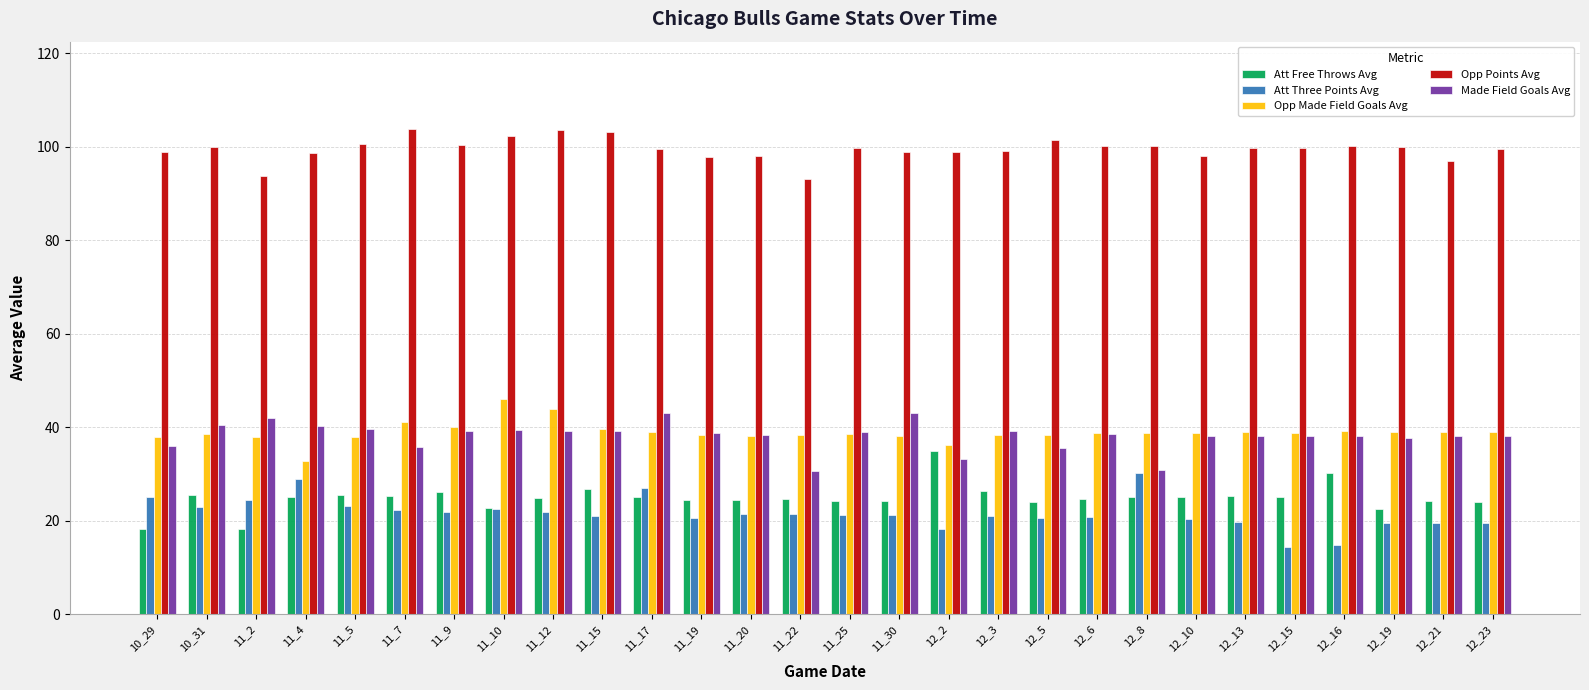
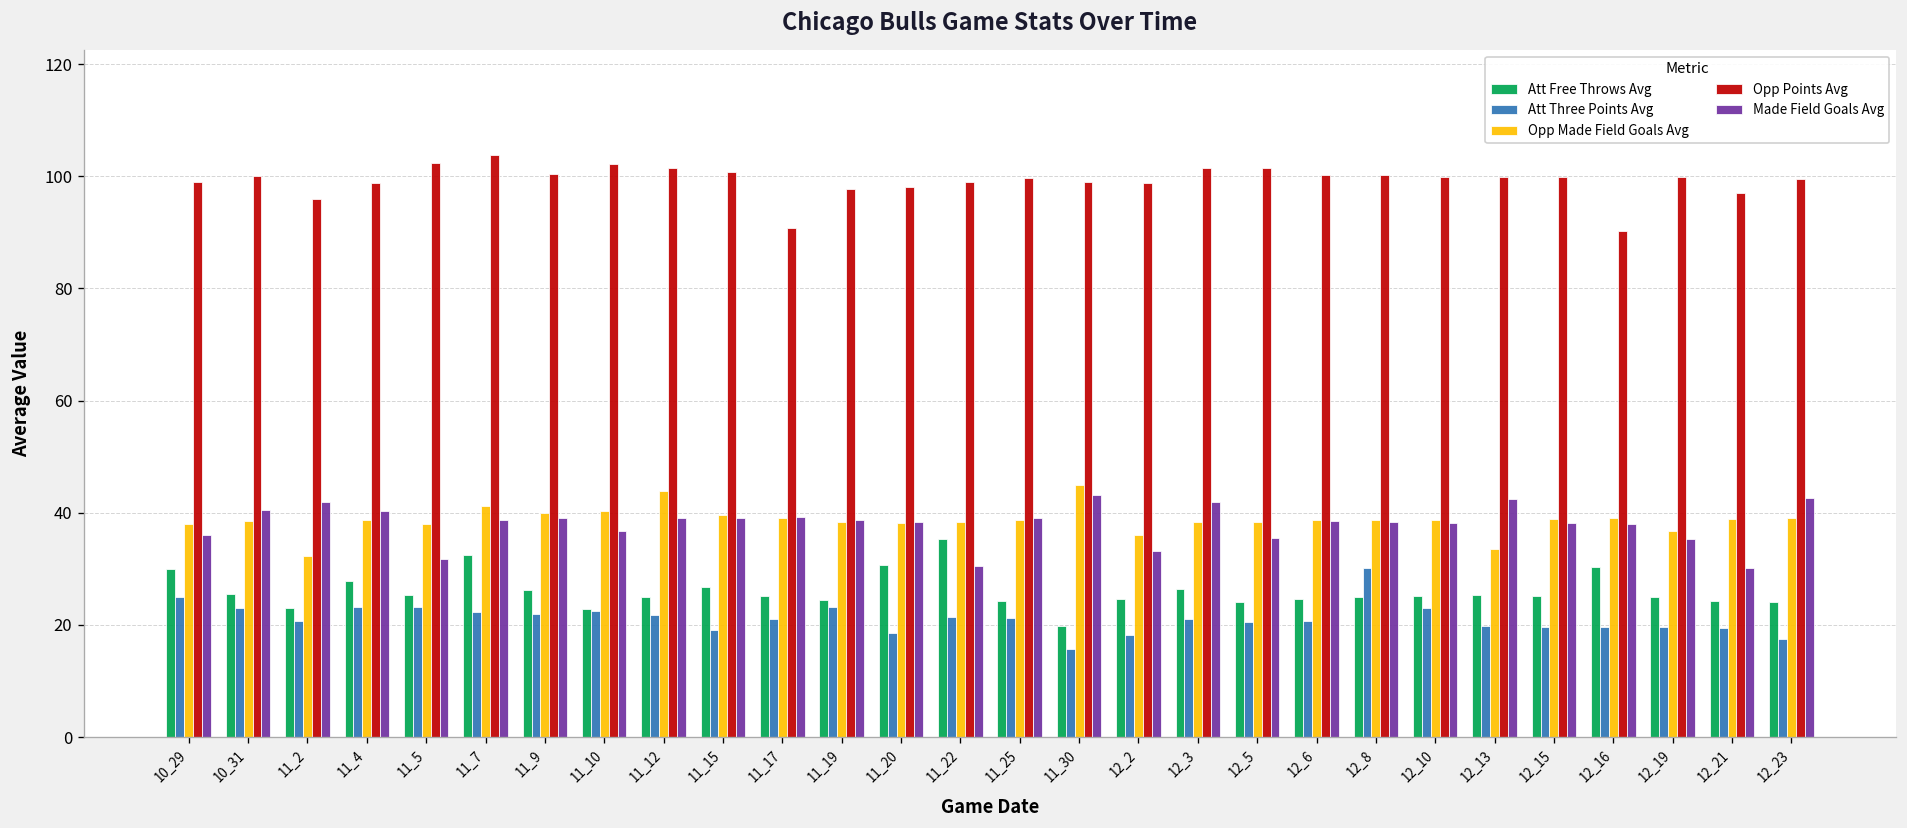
  {
    "Att Free Throws Avg": {
-     "10_29": 18,
+     "10_29": 30,
      "10_31": 26,
-     "11_2": 18,
-     "11_4": 25,
+     "11_2": 23,
+     "11_4": 28,
      "11_5": 25,
-     "11_7": 25,
+     "11_7": 32,
      "11_9": 26,
      "11_10": 23,
      "11_12": 25,
      "11_15": 27,
      "11_17": 25,
      "11_19": 24,
-     "11_20": 24,
-     "11_22": 25,
+     "11_20": 31,
+     "11_22": 35,
      "11_25": 24,
-     "11_30": 24,
-     "12_2": 35,
+     "11_30": 20,
+     "12_2": 25,
      "12_3": 26,
      "12_5": 24,
      "12_6": 25,
      "12_8": 25,
      "12_10": 25,
      "12_13": 25,
      "12_15": 25,
      "12_16": 30,
-     "12_19": 22,
+     "12_19": 25,
      "12_21": 24,
      "12_23": 24
    },
    "Att Three Points Avg": {
      "10_29": 25,
      "10_31": 23,
-     "11_2": 24,
-     "11_4": 29,
+     "11_2": 21,
+     "11_4": 23,
      "11_5": 23,
      "11_7": 22,
      "11_9": 22,
      "11_10": 23,
      "11_12": 22,
-     "11_15": 21,
-     "11_17": 27,
-     "11_19": 21,
-     "11_20": 21,
+     "11_15": 19,
+     "11_17": 21,
+     "11_19": 23,
+     "11_20": 19,
      "11_22": 21,
      "11_25": 21,
-     "11_30": 21,
+     "11_30": 16,
      "12_2": 18,
      "12_3": 21,
      "12_5": 21,
      "12_6": 21,
      "12_8": 30,
-     "12_10": 20,
+     "12_10": 23,
      "12_13": 20,
-     "12_15": 14,
-     "12_16": 15,
+     "12_15": 20,
+     "12_16": 20,
      "12_19": 20,
      "12_21": 19,
-     "12_23": 20
+     "12_23": 17
    },
    "Opp Made Field Goals Avg": {
      "10_29": 38,
      "10_31": 39,
-     "11_2": 38,
-     "11_4": 33,
+     "11_2": 32,
+     "11_4": 39,
      "11_5": 38,
      "11_7": 41,
      "11_9": 40,
-     "11_10": 46,
+     "11_10": 40,
      "11_12": 44,
      "11_15": 40,
      "11_17": 39,
      "11_19": 38,
      "11_20": 38,
      "11_22": 38,
      "11_25": 39,
-     "11_30": 38,
+     "11_30": 45,
      "12_2": 36,
      "12_3": 38,
      "12_5": 38,
      "12_6": 39,
      "12_8": 39,
      "12_10": 39,
-     "12_13": 39,
+     "12_13": 33,
      "12_15": 39,
      "12_16": 39,
-     "12_19": 39,
+     "12_19": 37,
      "12_21": 39,
      "12_23": 39
    },
    "Opp Points Avg": {
      "10_29": 99,
      "10_31": 100,
-     "11_2": 94,
+     "11_2": 96,
      "11_4": 99,
-     "11_5": 101,
+     "11_5": 102,
      "11_7": 104,
      "11_9": 100,
      "11_10": 102,
-     "11_12": 104,
-     "11_15": 103,
-     "11_17": 100,
+     "11_12": 101,
+     "11_15": 101,
+     "11_17": 91,
      "11_19": 98,
      "11_20": 98,
-     "11_22": 93,
+     "11_22": 99,
      "11_25": 100,
      "11_30": 99,
      "12_2": 99,
-     "12_3": 99,
+     "12_3": 101,
      "12_5": 102,
      "12_6": 100,
      "12_8": 100,
-     "12_10": 98,
+     "12_10": 100,
      "12_13": 100,
      "12_15": 100,
-     "12_16": 100,
+     "12_16": 90,
      "12_19": 100,
      "12_21": 97,
      "12_23": 100
    },
    "Made Field Goals Avg": {
      "10_29": 36,
      "10_31": 41,
      "11_2": 42,
      "11_4": 40,
-     "11_5": 40,
-     "11_7": 36,
+     "11_5": 32,
+     "11_7": 39,
      "11_9": 39,
-     "11_10": 39,
+     "11_10": 37,
      "11_12": 39,
      "11_15": 39,
-     "11_17": 43,
+     "11_17": 39,
      "11_19": 39,
      "11_20": 38,
      "11_22": 31,
      "11_25": 39,
      "11_30": 43,
      "12_2": 33,
-     "12_3": 39,
+     "12_3": 42,
      "12_5": 36,
      "12_6": 39,
-     "12_8": 31,
+     "12_8": 38,
      "12_10": 38,
-     "12_13": 38,
+     "12_13": 43,
      "12_15": 38,
      "12_16": 38,
-     "12_19": 38,
-     "12_21": 38,
-     "12_23": 38
+     "12_19": 35,
+     "12_21": 30,
+     "12_23": 43
    }
  }
